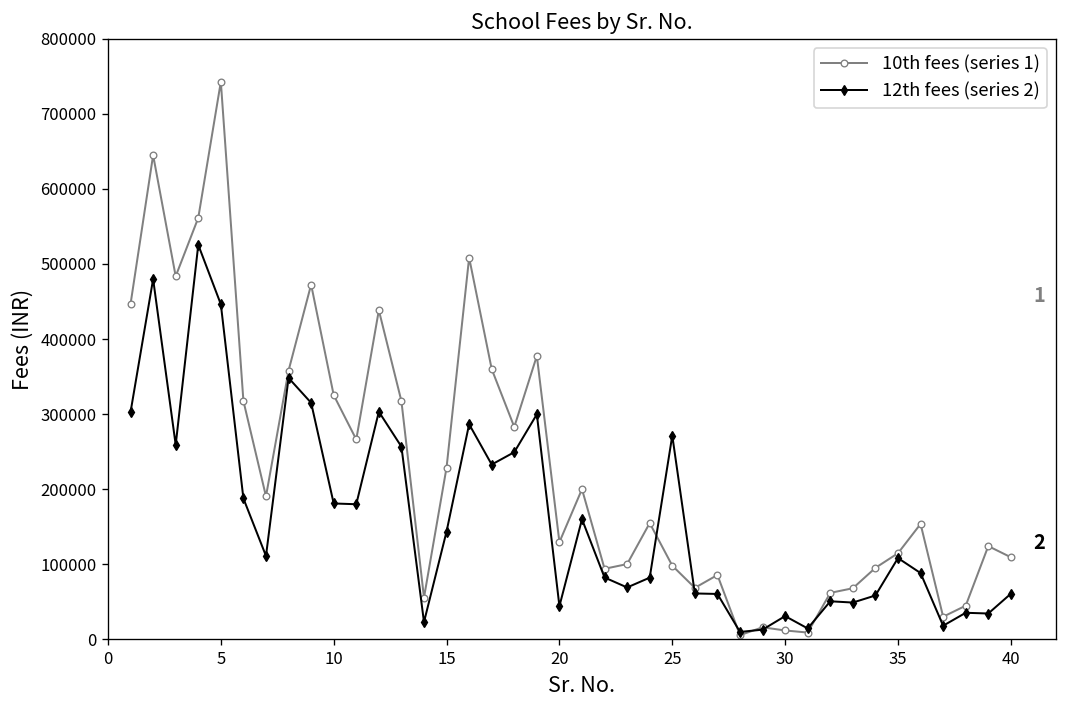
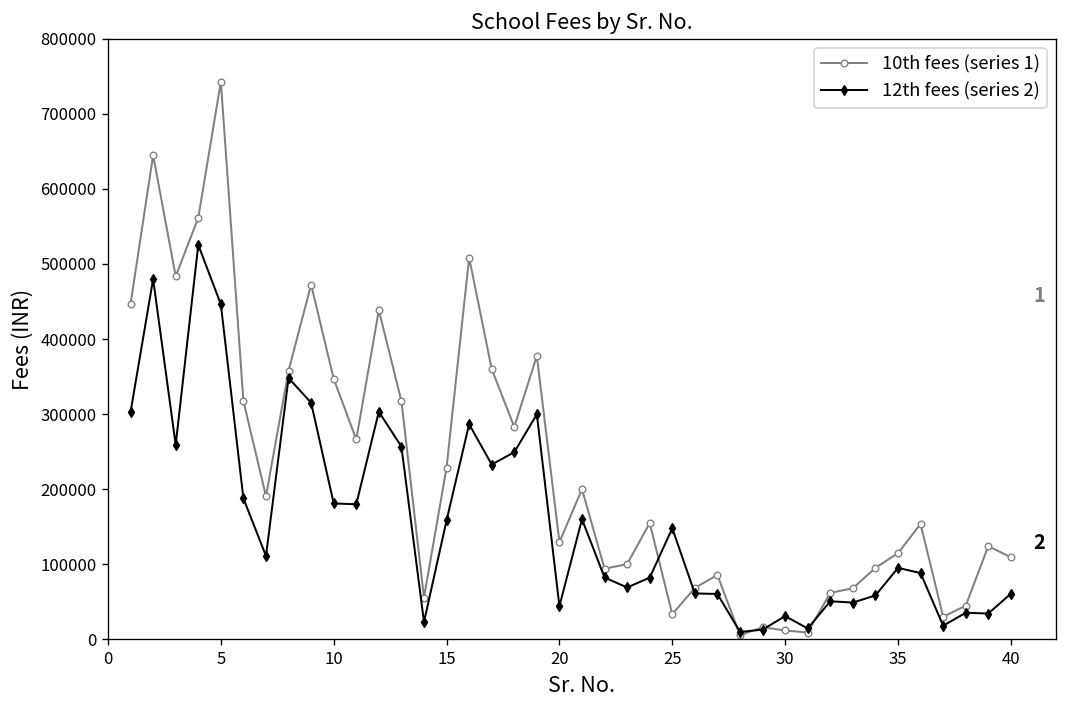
  {
    "10th fees (series 1)": {
      "5": 740000,
-     "10": 330000,
+     "10": 350000,
      "15": 230000,
      "20": 130000,
-     "25": 100000,
+     "25": 30000,
      "30": 10000,
      "35": 110000
    },
    "12th fees (series 2)": {
      "5": 450000,
      "10": 180000,
-     "15": 140000,
+     "15": 160000,
      "20": 40000,
-     "25": 270000,
+     "25": 150000,
      "30": 30000,
-     "35": 110000,
+     "35": 100000,
      "40": 60000
    }
  }
